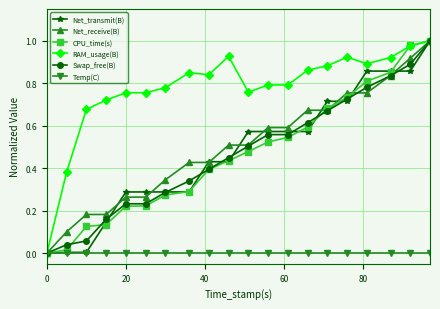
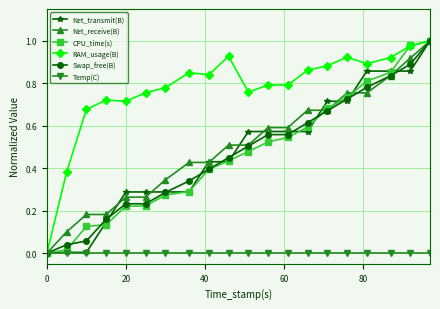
  {
    "RAM_usage(B)": {
-     "20": 0.76
+     "20": 0.72
    }
  }
